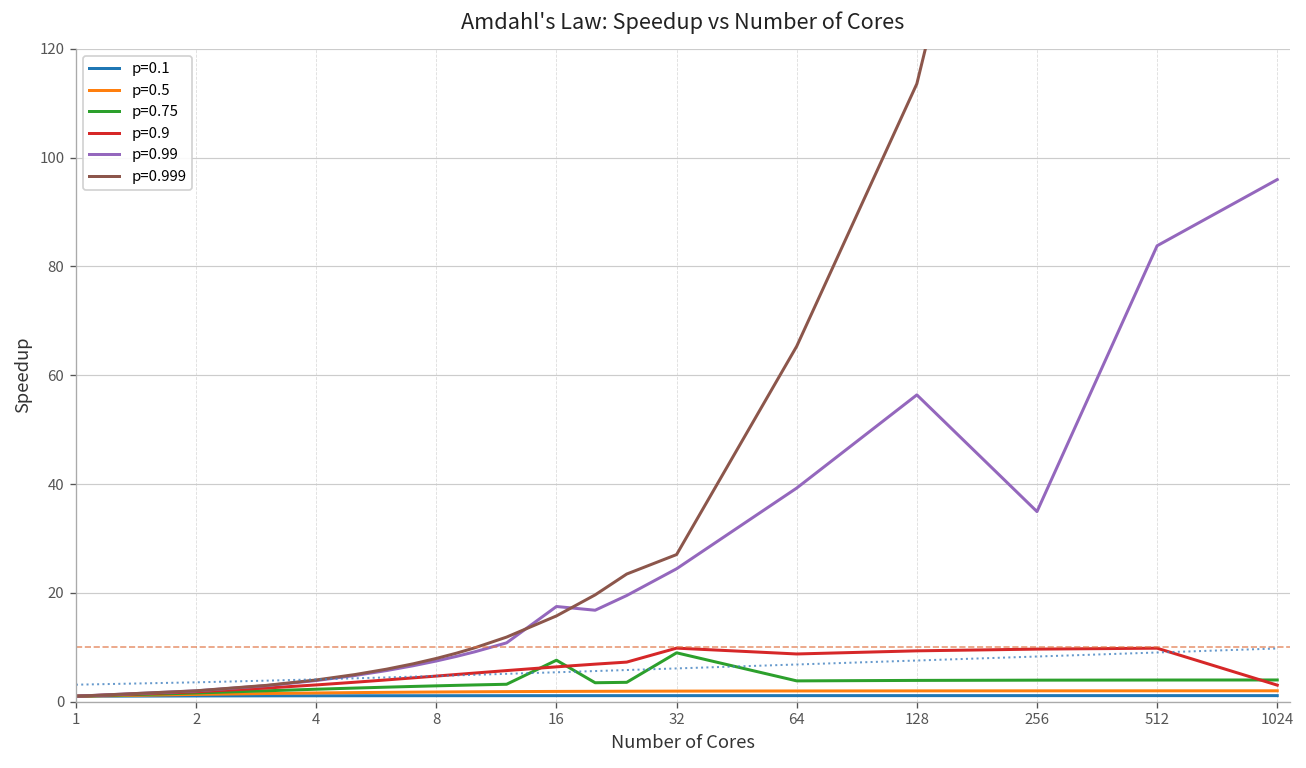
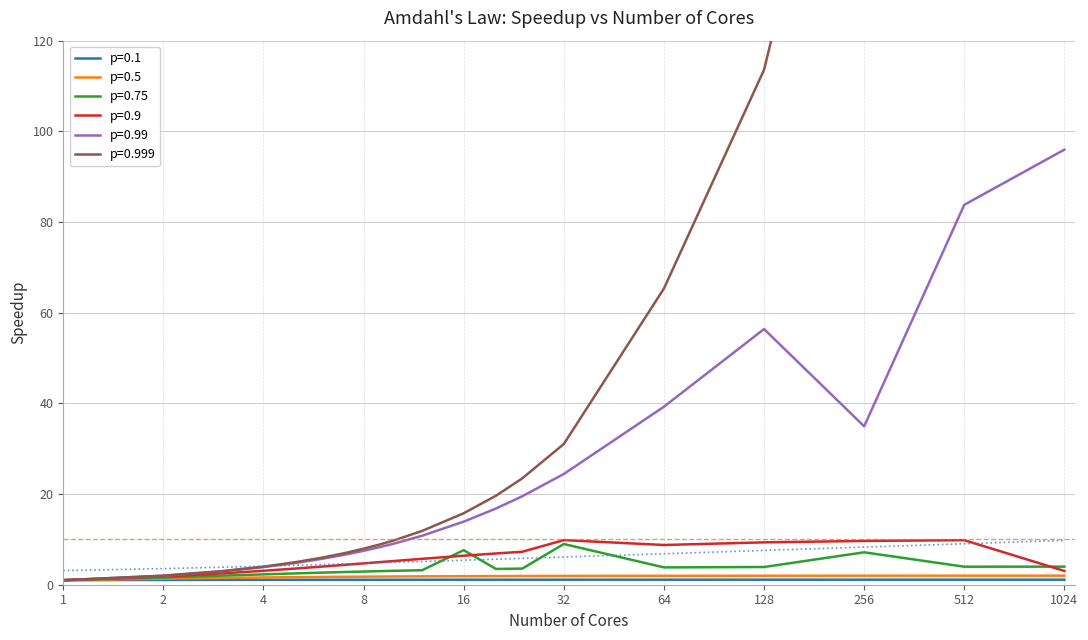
  {
    "p=0.5": {
      "8": 2,
      "16": 2,
      "32": 2,
      "64": 2,
      "128": 2,
      "256": 2,
      "512": 2,
      "1024": 2
    },
    "p=0.75": {
      "4": 2,
      "8": 3,
      "16": 8,
      "32": 9,
      "64": 4,
      "128": 4,
-     "256": 4,
+     "256": 7,
      "512": 4,
      "1024": 4
    },
    "p=0.9": {
      "4": 3,
      "16": 6,
      "32": 10,
      "64": 9,
      "128": 9,
      "256": 10,
      "512": 10,
      "1024": 3
    },
    "p=0.99": {
-     "16": 17,
+     "16": 14,
      "32": 24,
      "64": 39,
      "128": 56,
      "256": 35,
      "512": 84,
      "1024": 96
    },
    "p=0.999": {
      "16": 16,
-     "32": 27,
+     "32": 31,
      "64": 65,
      "128": 114
    }
  }
